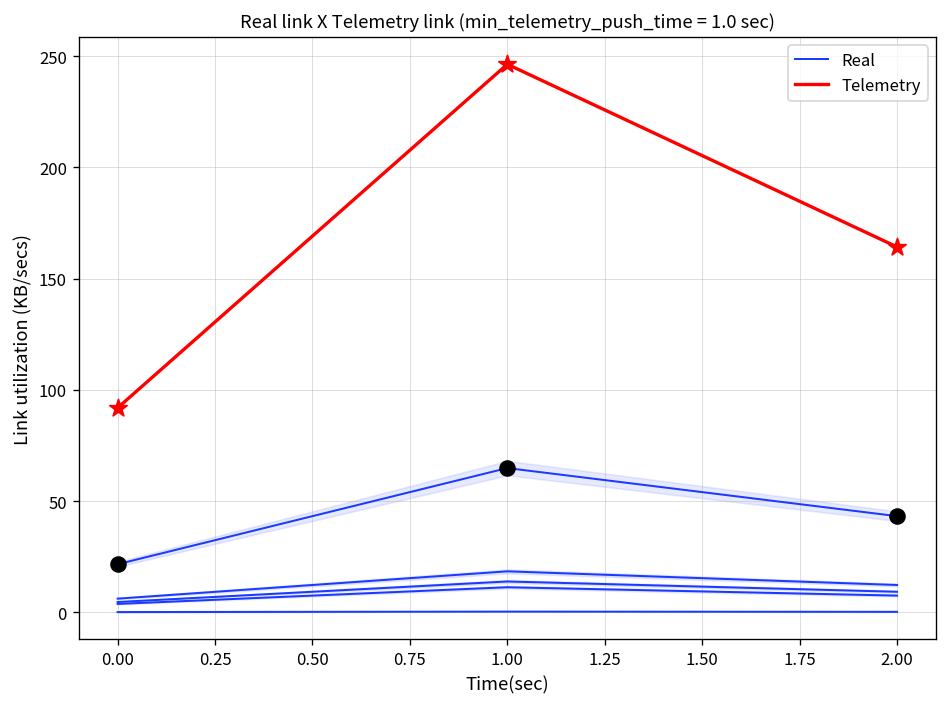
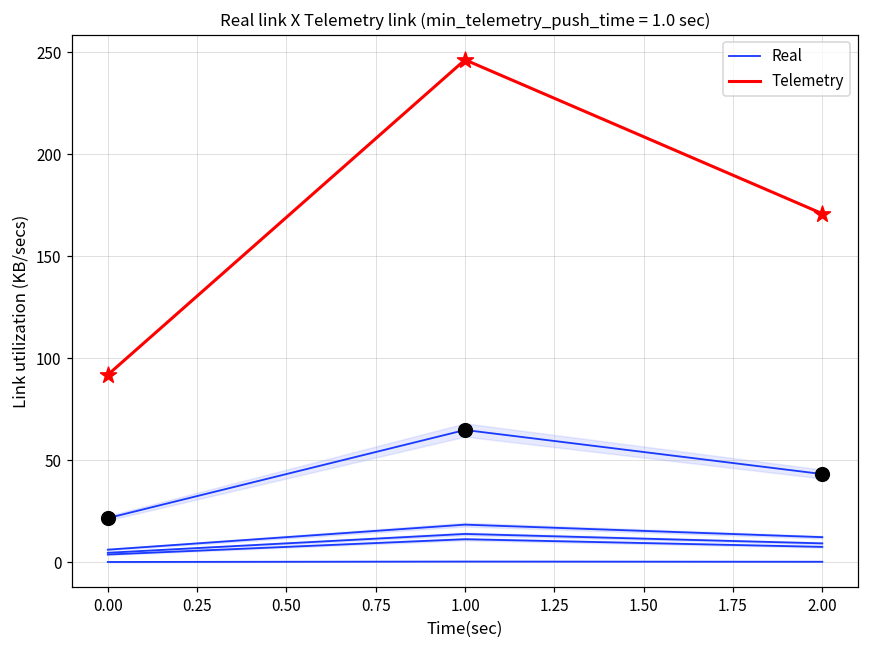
  {
    "Telemetry": {
      "0.00": 92,
      "1.00": 246,
-     "2.00": 164
+     "2.00": 171
    }
  }
